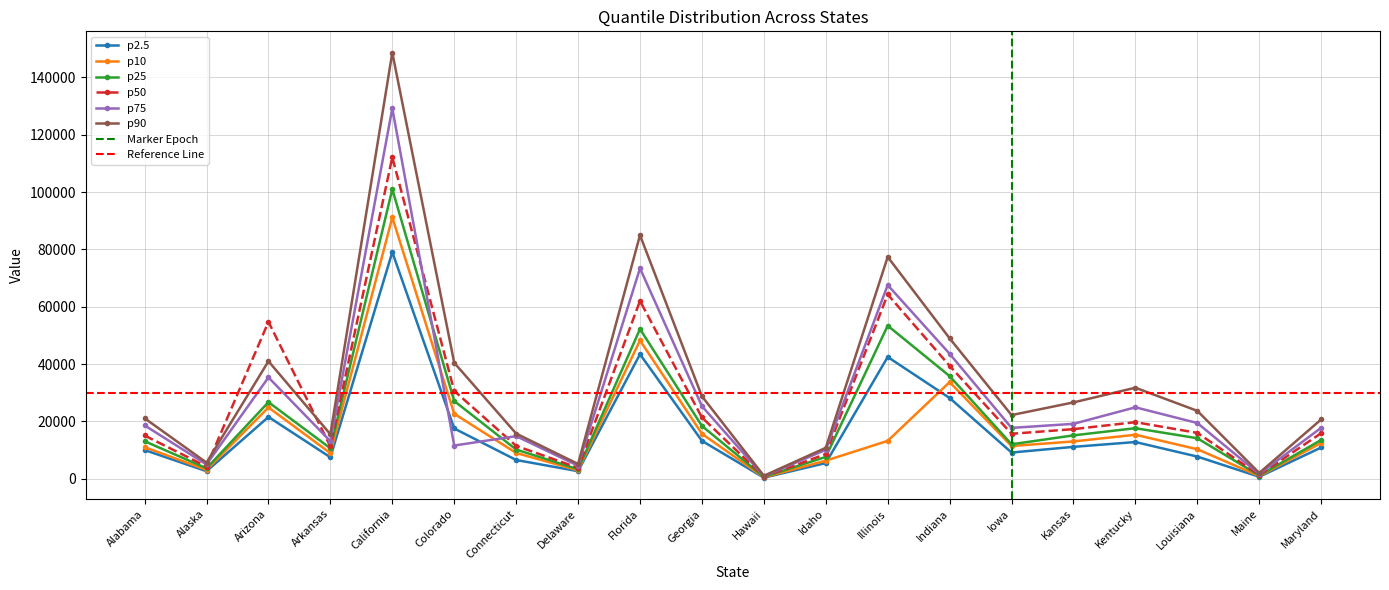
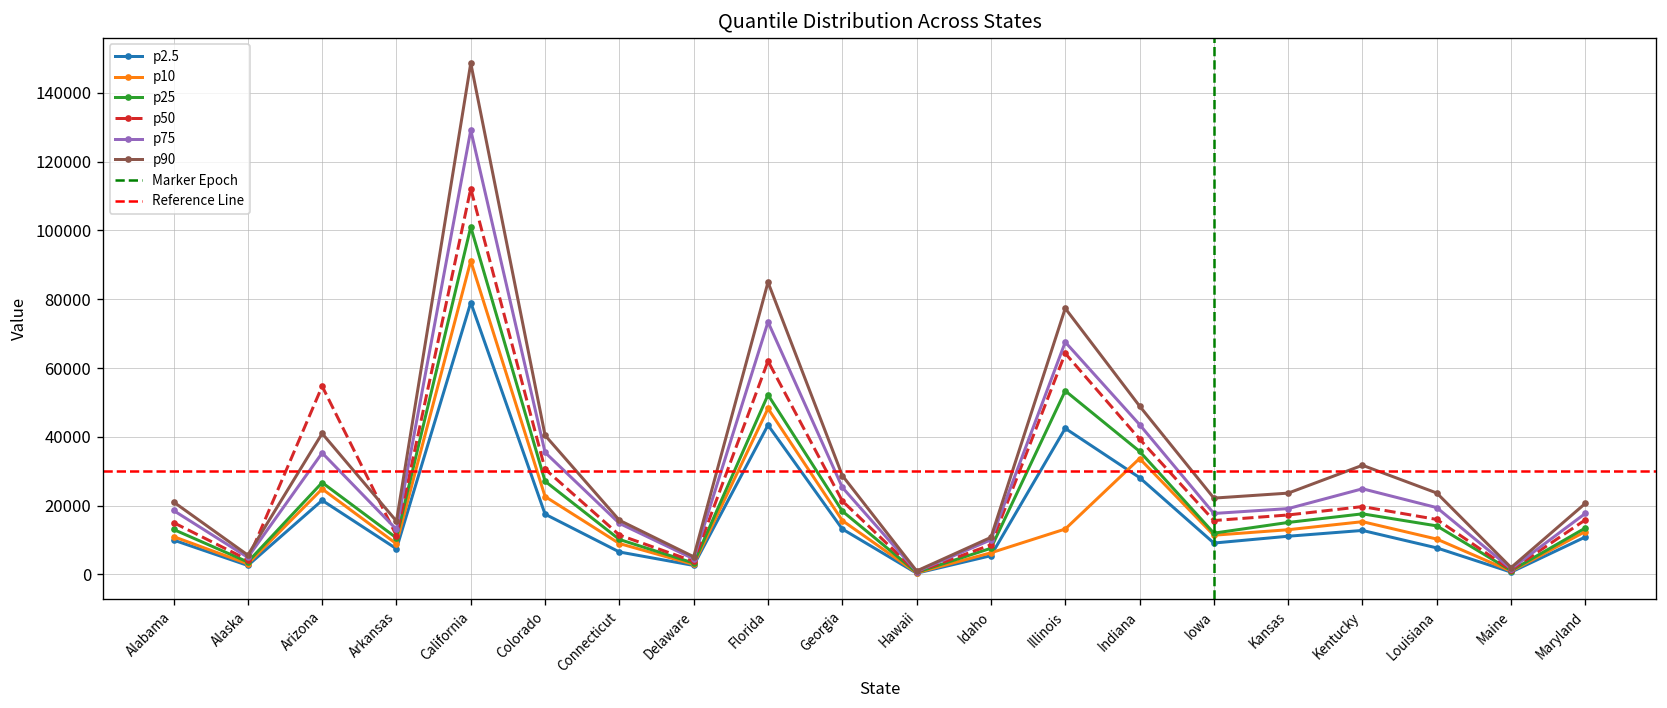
  {
    "p2.5": {
      "Alabama": 10000,
      "Arizona": 22000,
      "Arkansas": 7000,
      "California": 79000,
      "Colorado": 18000,
      "Connecticut": 7000,
      "Florida": 43000,
      "Georgia": 13000,
      "Illinois": 42000,
      "Indiana": 28000,
      "Iowa": 9000,
      "Kansas": 11000,
      "Kentucky": 13000,
      "Louisiana": 8000,
      "Maryland": 11000
    },
    "p10": {
      "Alabama": 11000,
      "Arizona": 25000,
      "Arkansas": 9000,
      "California": 91000,
      "Colorado": 23000,
      "Connecticut": 9000,
      "Florida": 48000,
      "Georgia": 16000,
      "Illinois": 13000,
      "Indiana": 34000,
      "Kansas": 13000,
      "Kentucky": 15000,
      "Louisiana": 10000,
      "Maryland": 12000
    },
    "p25": {
      "Alabama": 13000,
      "Arizona": 27000,
      "California": 101000,
      "Colorado": 27000,
      "Connecticut": 10000,
      "Florida": 52000,
      "Georgia": 18000,
      "Idaho": 8000,
      "Illinois": 53000,
      "Indiana": 36000,
      "Kansas": 15000,
      "Kentucky": 18000,
      "Louisiana": 14000,
      "Maryland": 13000
    },
    "p50": {
      "Alabama": 15000,
      "Arizona": 55000,
      "California": 112000,
      "Colorado": 31000,
      "Connecticut": 11000,
      "Florida": 62000,
      "Georgia": 21000,
      "Idaho": 9000,
      "Illinois": 64000,
      "Indiana": 39000,
      "Iowa": 16000,
      "Kansas": 17000,
      "Kentucky": 20000,
      "Louisiana": 16000,
      "Maryland": 16000
    },
    "p75": {
      "Alabama": 19000,
      "Arizona": 35000,
      "Arkansas": 13000,
      "California": 129000,
-     "Colorado": 12000,
+     "Colorado": 35000,
      "Florida": 73000,
      "Georgia": 25000,
      "Illinois": 68000,
      "Indiana": 44000,
      "Iowa": 18000,
      "Kansas": 19000,
      "Kentucky": 25000,
      "Louisiana": 19000,
      "Maryland": 18000
    },
    "p90": {
      "Alabama": 21000,
      "Arizona": 41000,
      "Arkansas": 15000,
      "California": 149000,
      "Colorado": 40000,
      "Florida": 85000,
      "Georgia": 29000,
      "Illinois": 77000,
      "Indiana": 49000,
      "Iowa": 22000,
-     "Kansas": 27000,
+     "Kansas": 24000,
      "Kentucky": 32000,
      "Louisiana": 24000,
      "Maryland": 21000
    }
  }
